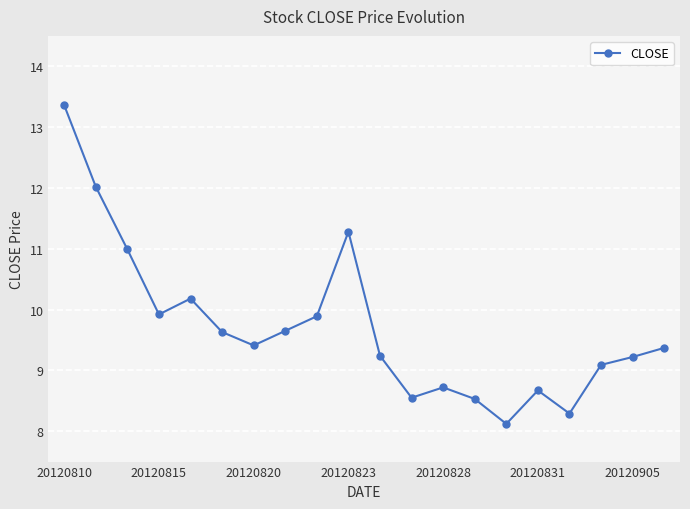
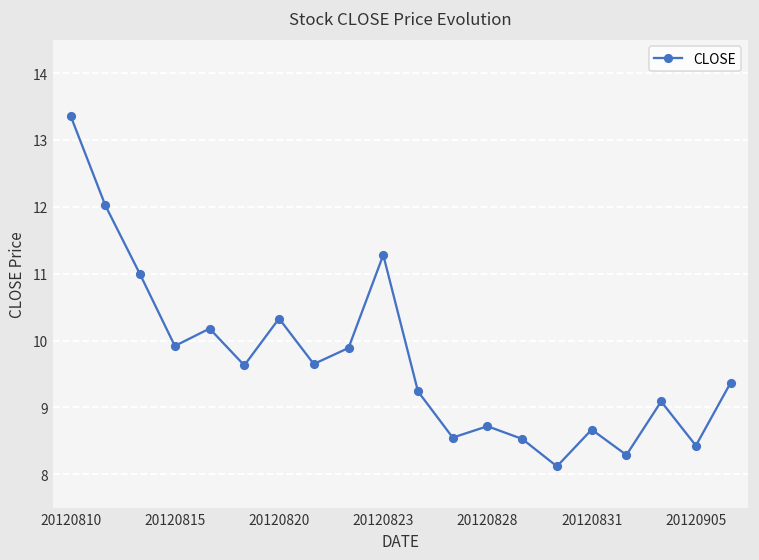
  {
    "20120810": 13.4,
    "20120815": 9.9,
-   "20120820": 9.4,
+   "20120820": 10.3,
    "20120823": 11.3,
    "20120828": 8.7,
    "20120831": 8.7,
-   "20120905": 9.2
+   "20120905": 8.4
  }
